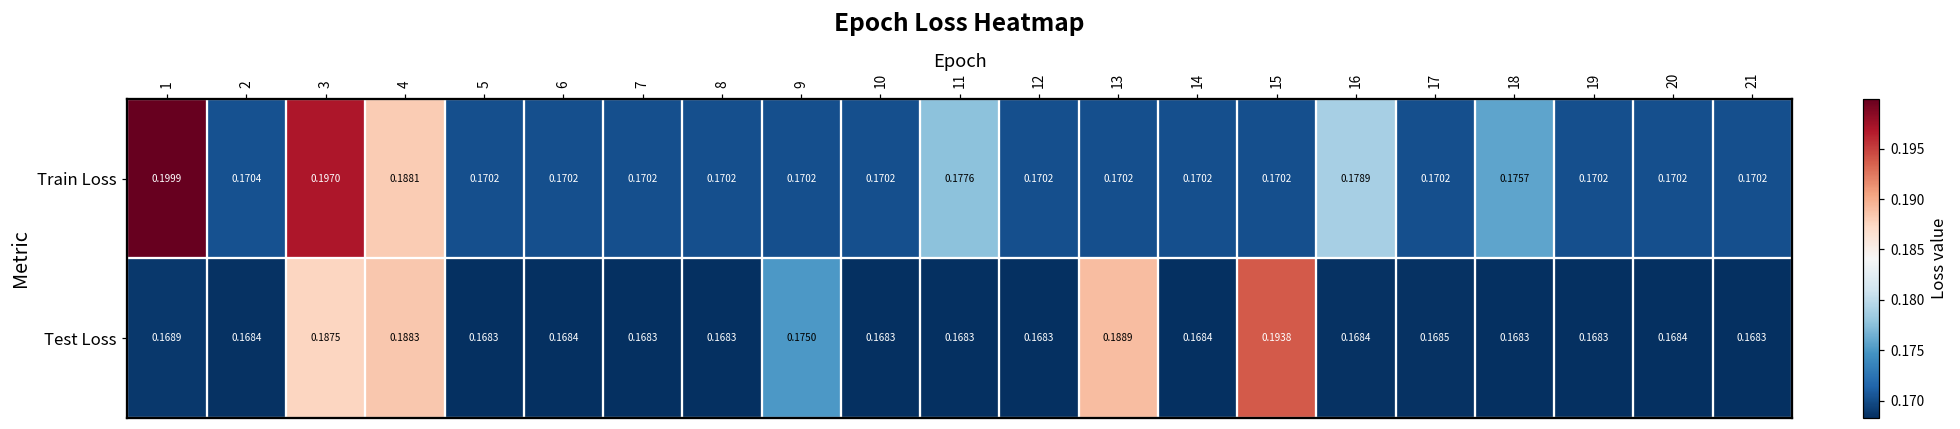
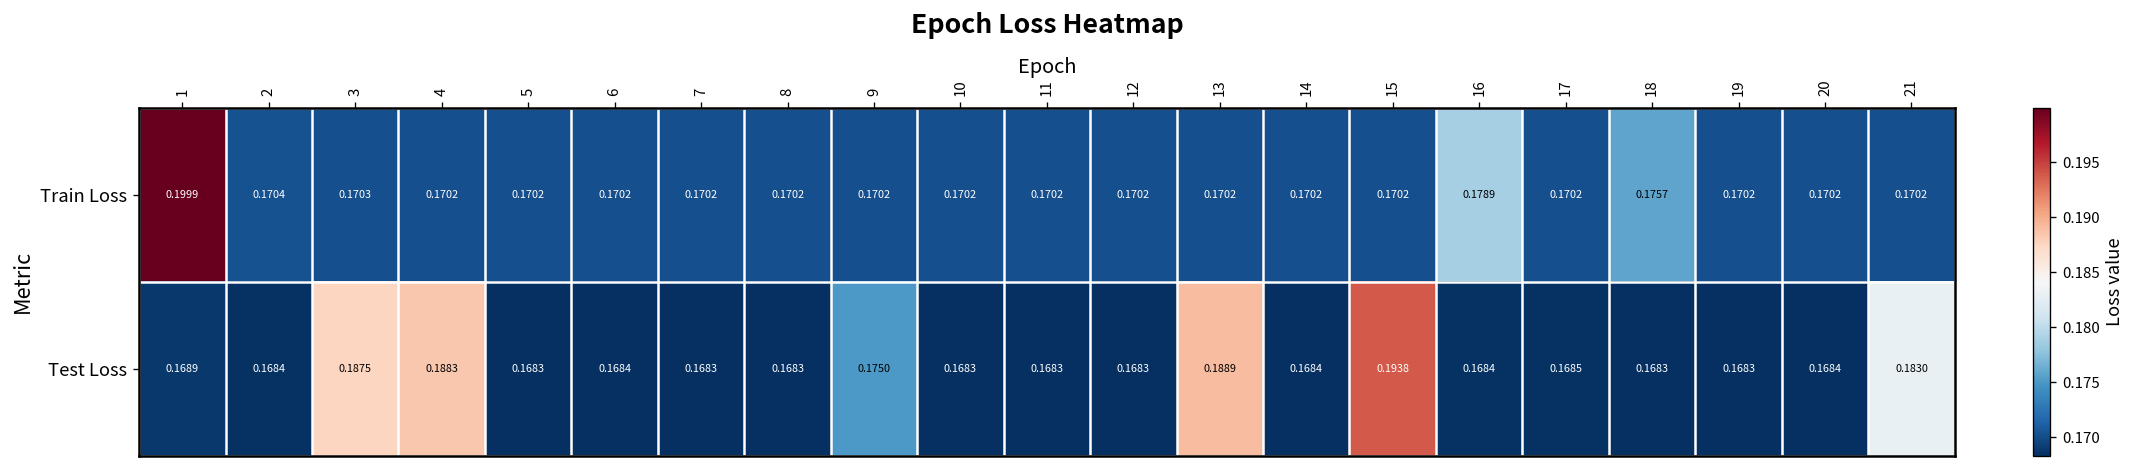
  {
    "Train Loss": {
      "1": 0.1999,
      "2": 0.1704,
-     "3": 0.1970,
-     "4": 0.1881,
+     "3": 0.1703,
+     "4": 0.1702,
      "5": 0.1702,
      "6": 0.1702,
      "7": 0.1702,
      "8": 0.1702,
      "9": 0.1702,
      "10": 0.1702,
-     "11": 0.1776,
+     "11": 0.1702,
      "12": 0.1702,
      "13": 0.1702,
      "14": 0.1702,
      "15": 0.1702,
      "16": 0.1789,
      "17": 0.1702,
      "18": 0.1757,
      "19": 0.1702,
      "20": 0.1702,
      "21": 0.1702
    },
    "Test Loss": {
      "1": 0.1689,
      "2": 0.1684,
      "3": 0.1875,
      "4": 0.1883,
      "5": 0.1683,
      "6": 0.1684,
      "7": 0.1683,
      "8": 0.1683,
      "9": 0.1750,
      "10": 0.1683,
      "11": 0.1683,
      "12": 0.1683,
      "13": 0.1889,
      "14": 0.1684,
      "15": 0.1938,
      "16": 0.1684,
      "17": 0.1685,
      "18": 0.1683,
      "19": 0.1683,
      "20": 0.1684,
-     "21": 0.1683
+     "21": 0.1830
    }
  }
